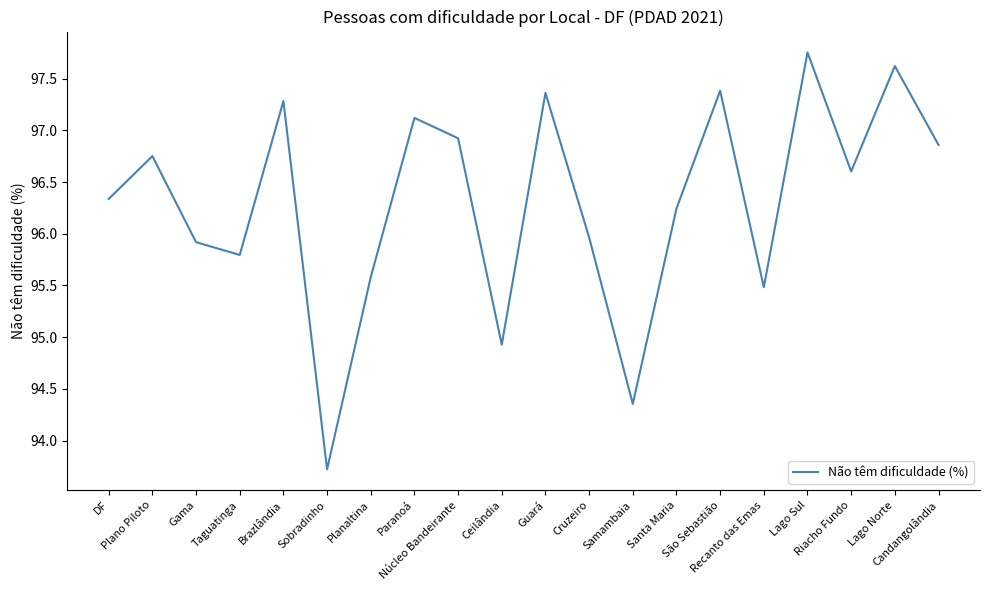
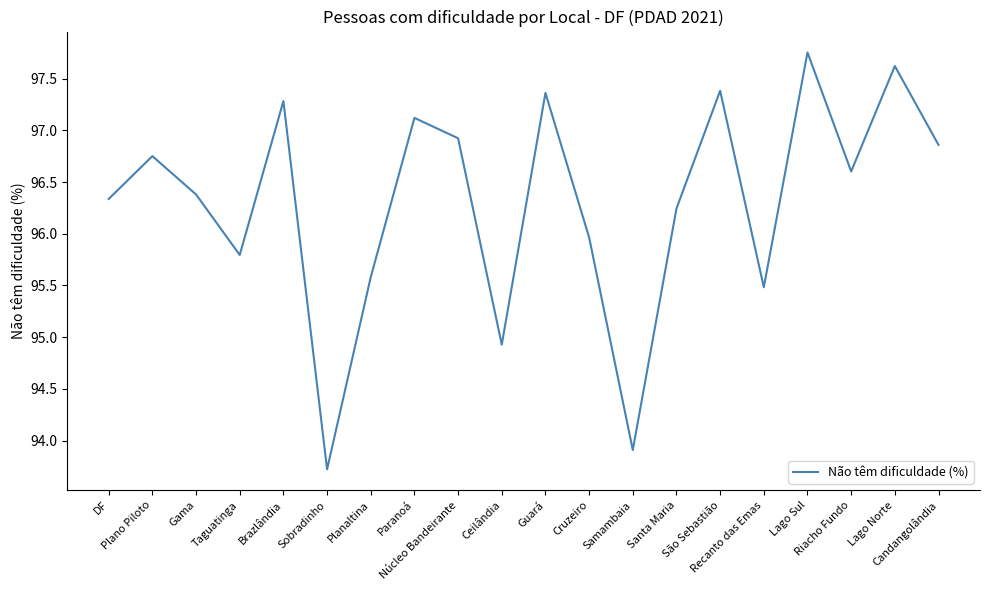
  {
    "DF": 96.34,
    "Plano Piloto": 96.75,
-   "Gama": 95.92,
+   "Gama": 96.38,
    "Taguatinga": 95.80,
    "Brazlândia": 97.28,
    "Sobradinho": 93.72,
    "Planaltina": 95.58,
    "Paranoá": 97.12,
    "Núcleo Bandeirante": 96.92,
    "Ceilândia": 94.93,
    "Guará": 97.36,
    "Cruzeiro": 95.97,
-   "Samambaia": 94.36,
+   "Samambaia": 93.91,
    "Santa Maria": 96.24,
    "São Sebastião": 97.38,
    "Recanto das Emas": 95.48,
    "Lago Sul": 97.75,
    "Riacho Fundo": 96.60,
    "Lago Norte": 97.62,
    "Candangolândia": 96.86
  }
